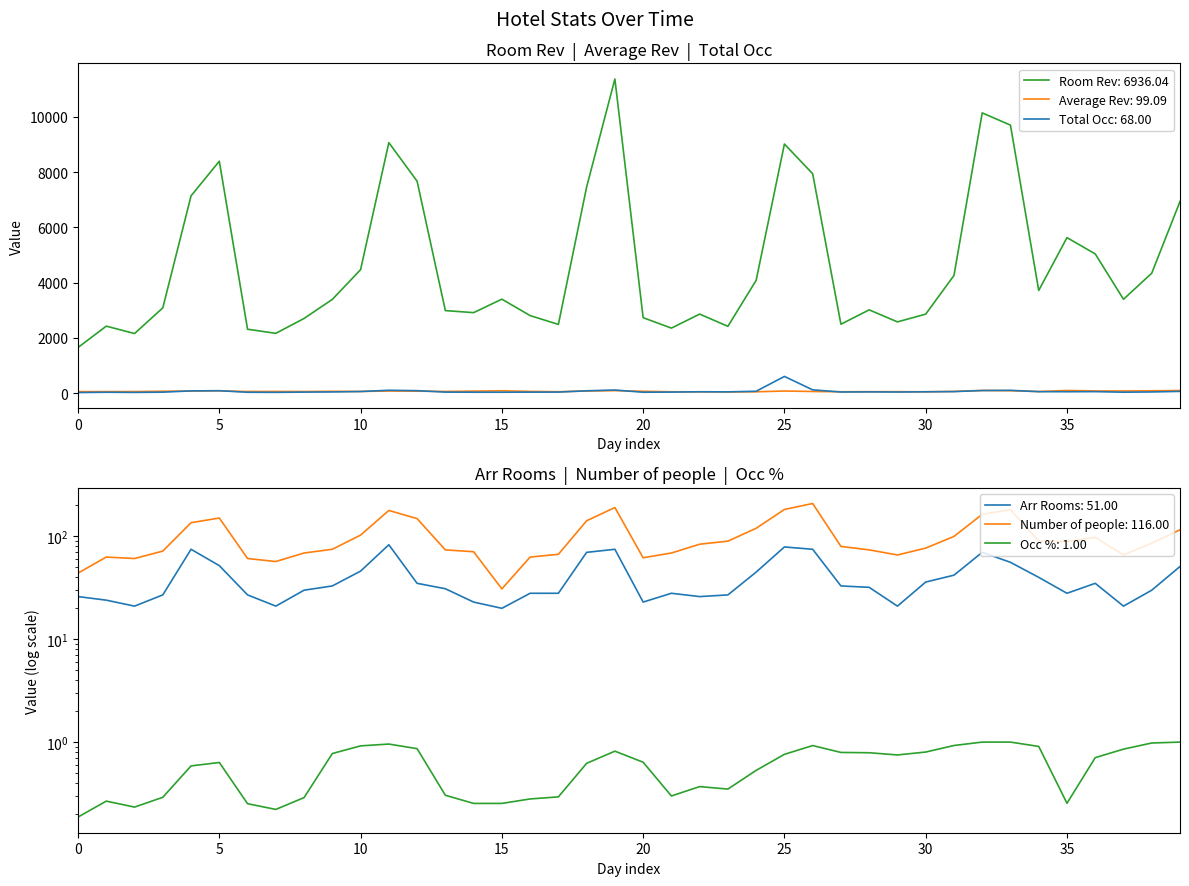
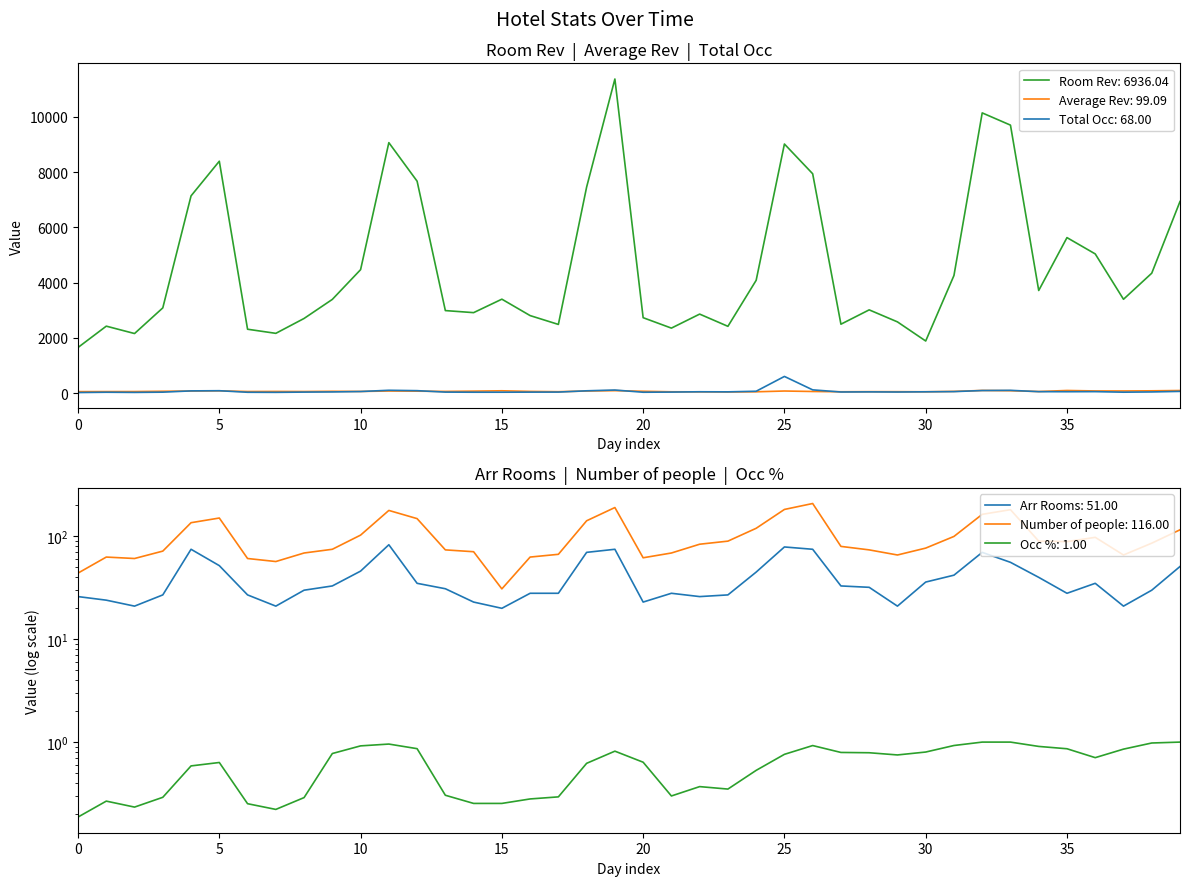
  {
    "Room Rev | Average Rev | Total Occ": {
      "Room Rev: 6936.04": {
        "0": 1700,
        "5": 8400,
        "10": 4500,
        "15": 3400,
        "20": 2700,
        "25": 9000,
-       "30": 2900,
+       "30": 1900,
        "35": 5600
      },
      "Average Rev: 99.09": {
        "25": 100
      },
      "Total Occ: 68.00": {
        "25": 600
      }
    },
    "Arr Rooms | Number of people | Occ %": {
      "Arr Rooms: 51.00": {
        "0": 26,
        "5": 50,
        "10": 50,
        "15": 20,
        "20": 23,
        "25": 80,
        "30": 36,
        "35": 28
      },
      "Number of people: 116.00": {
        "0": 44,
        "5": 150,
        "10": 100,
        "15": 31,
        "20": 60,
        "25": 180,
        "30": 80
      },
      "Occ %: 1.00": {
        "0": 0.19,
        "5": 0.6,
        "10": 0.9,
        "15": 0.25,
        "20": 0.6,
        "25": 0.8,
        "30": 0.8,
-       "35": 0.25
+       "35": 0.9
      }
    }
  }
